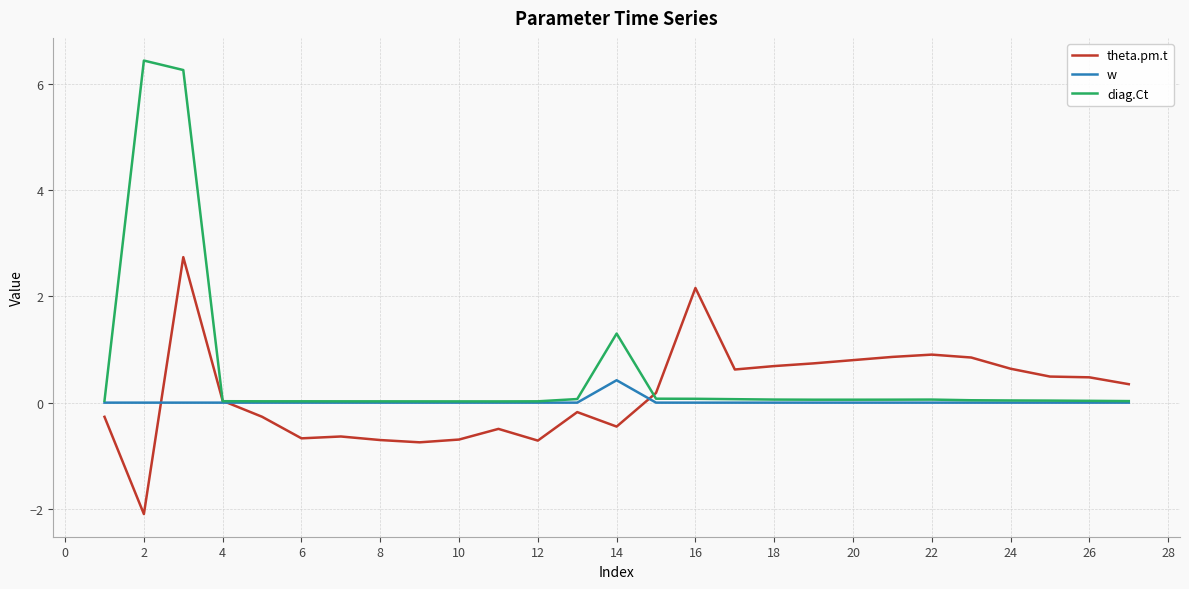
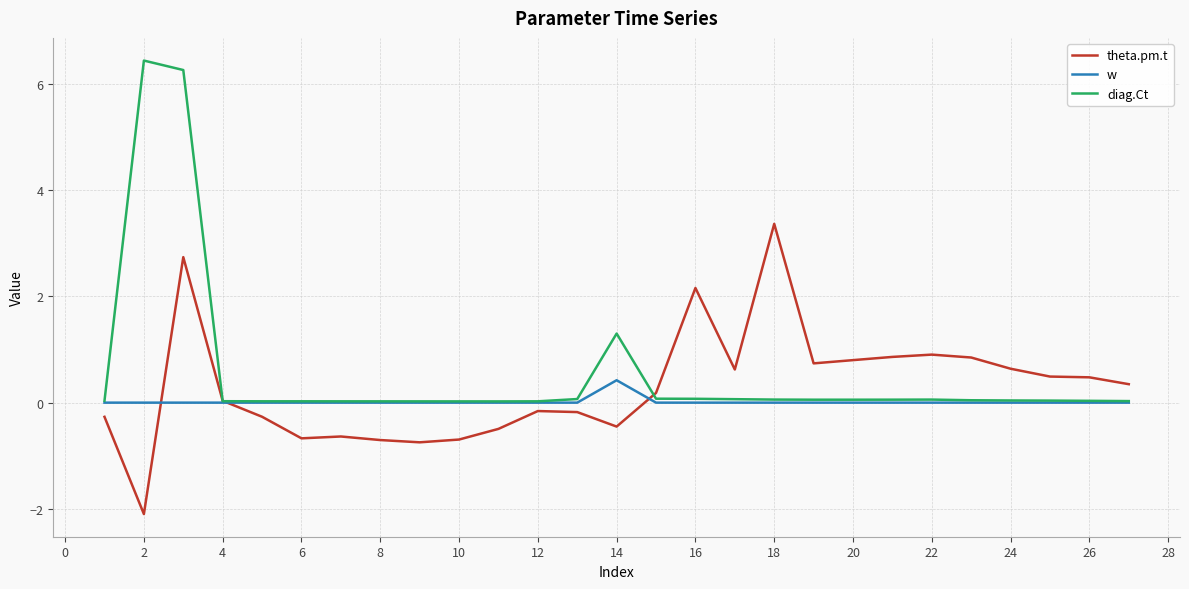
  {
    "theta.pm.t": {
      "2": -2.1,
      "6": -0.7,
      "8": -0.7,
      "10": -0.7,
-     "12": -0.7,
+     "12": -0.2,
      "14": -0.4,
      "16": 2.2,
-     "18": 0.7,
+     "18": 3.4,
      "20": 0.8,
      "22": 0.9,
      "24": 0.6,
      "26": 0.5
    },
    "w": {
      "2": 0.0,
      "14": 0.4,
      "16": 0.0,
      "18": 0.0,
      "20": 0.0,
      "22": 0.0
    },
    "diag.Ct": {
      "2": 6.4,
      "14": 1.3,
      "16": 0.1,
      "18": 0.1,
      "20": 0.1,
      "22": 0.1
    }
  }
